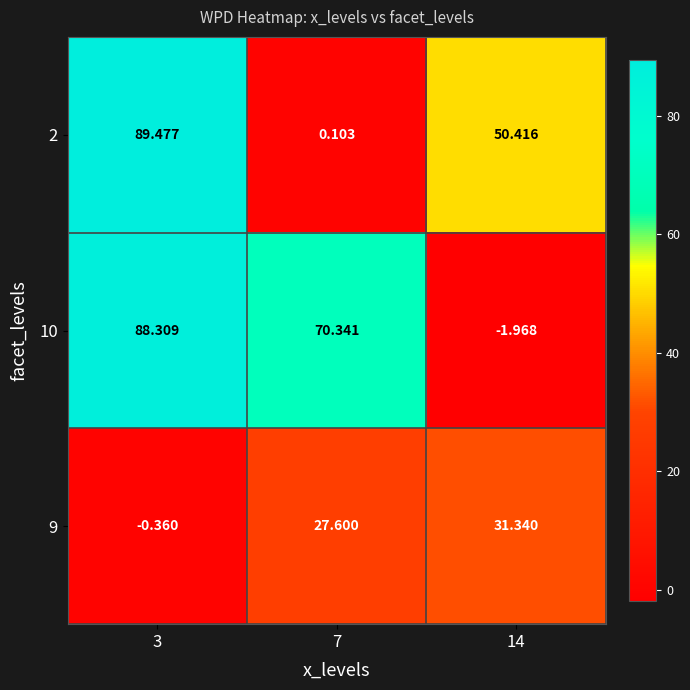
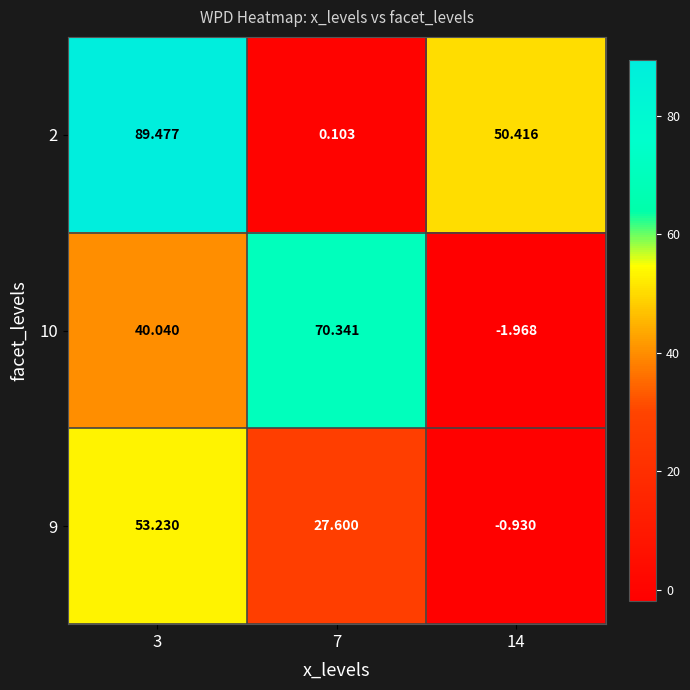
  {
    "2": {
      "3": 89.477,
      "7": 0.103,
      "14": 50.416
    },
    "10": {
-     "3": 88.309,
+     "3": 40.040,
      "7": 70.341,
      "14": -1.968
    },
    "9": {
-     "3": -0.360,
+     "3": 53.230,
      "7": 27.600,
-     "14": 31.340
+     "14": -0.930
    }
  }
